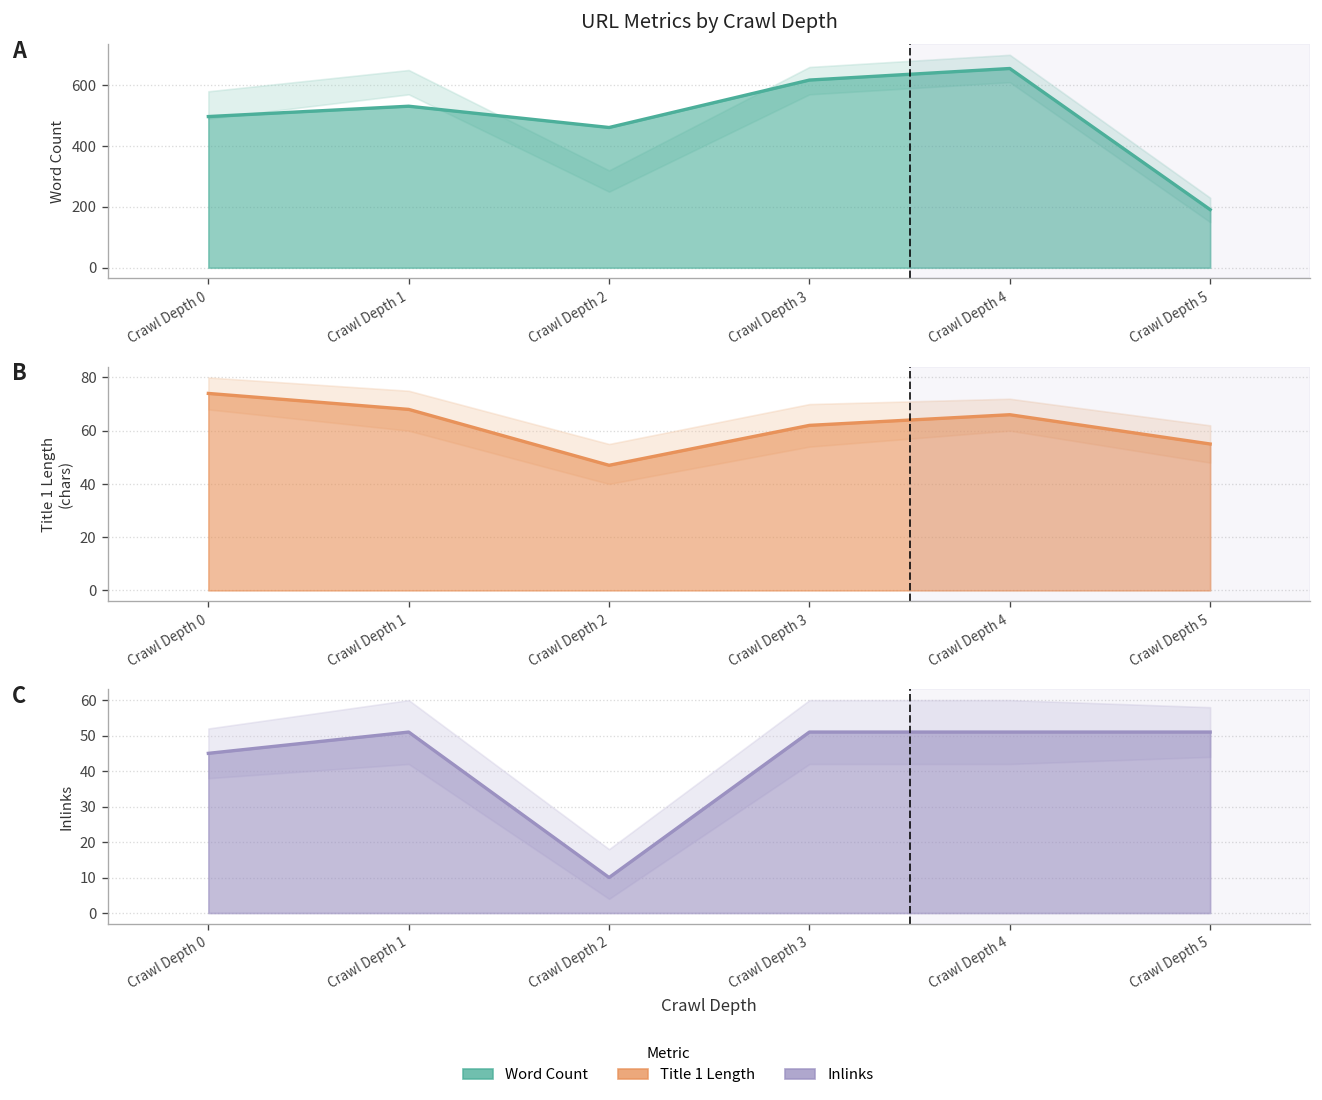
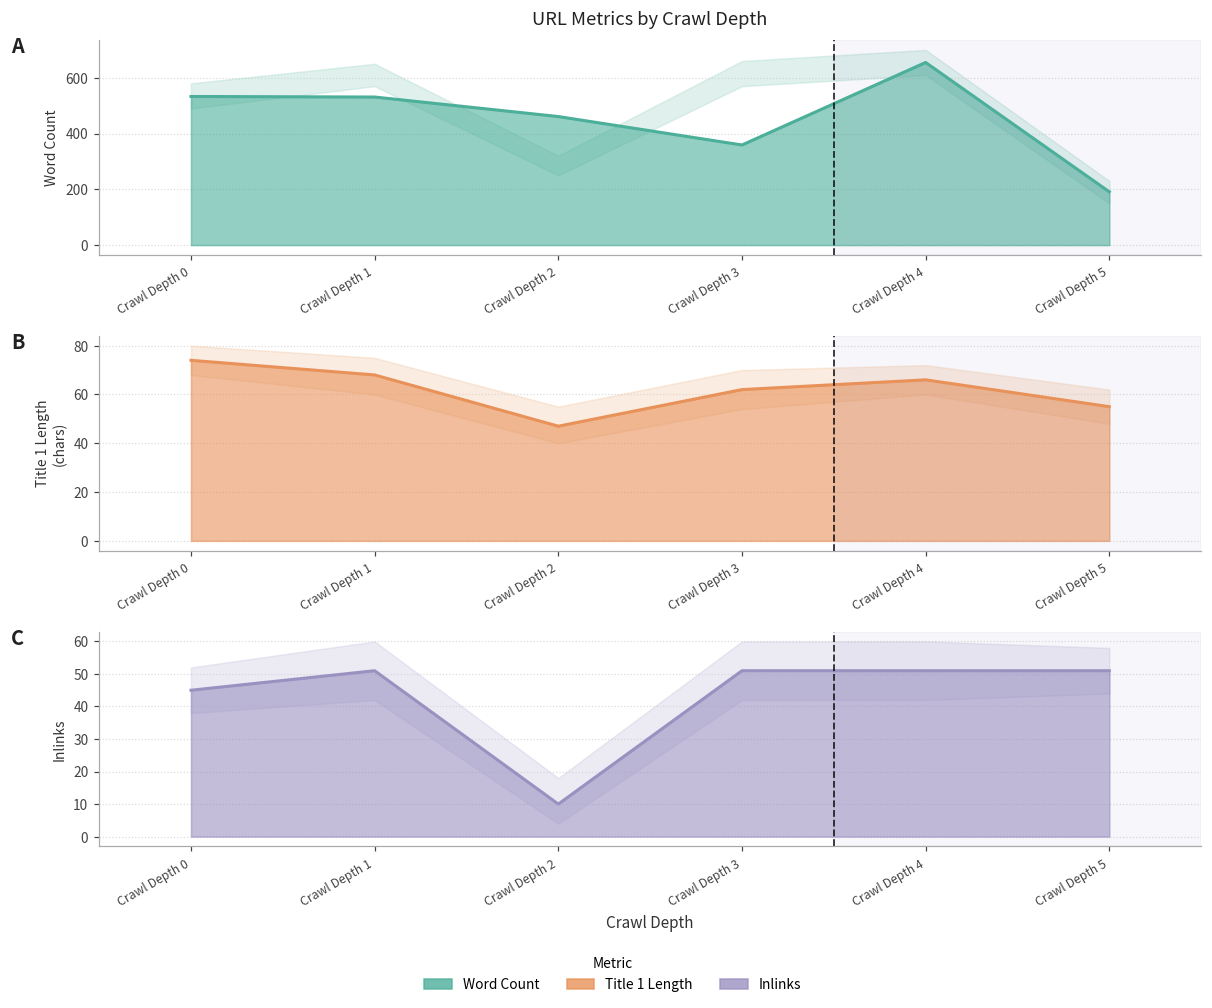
  {
    "URL Metrics by Crawl Depth": {
      "Word Count": {
-       "Crawl Depth 0": 500,
+       "Crawl Depth 0": 530,
        "Crawl Depth 1": 530,
        "Crawl Depth 2": 460,
-       "Crawl Depth 3": 620,
+       "Crawl Depth 3": 360,
        "Crawl Depth 4": 660,
        "Crawl Depth 5": 190
      }
    }
  }
